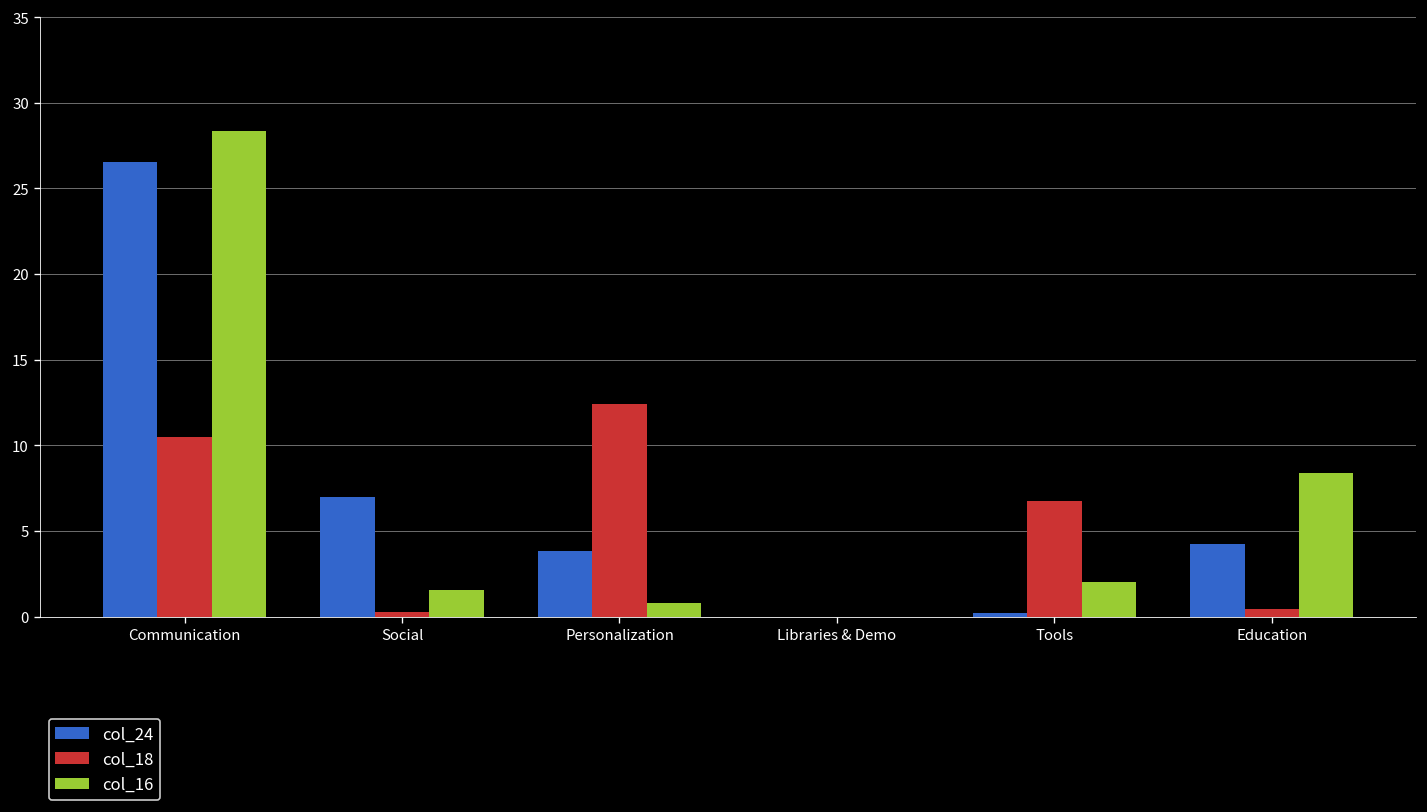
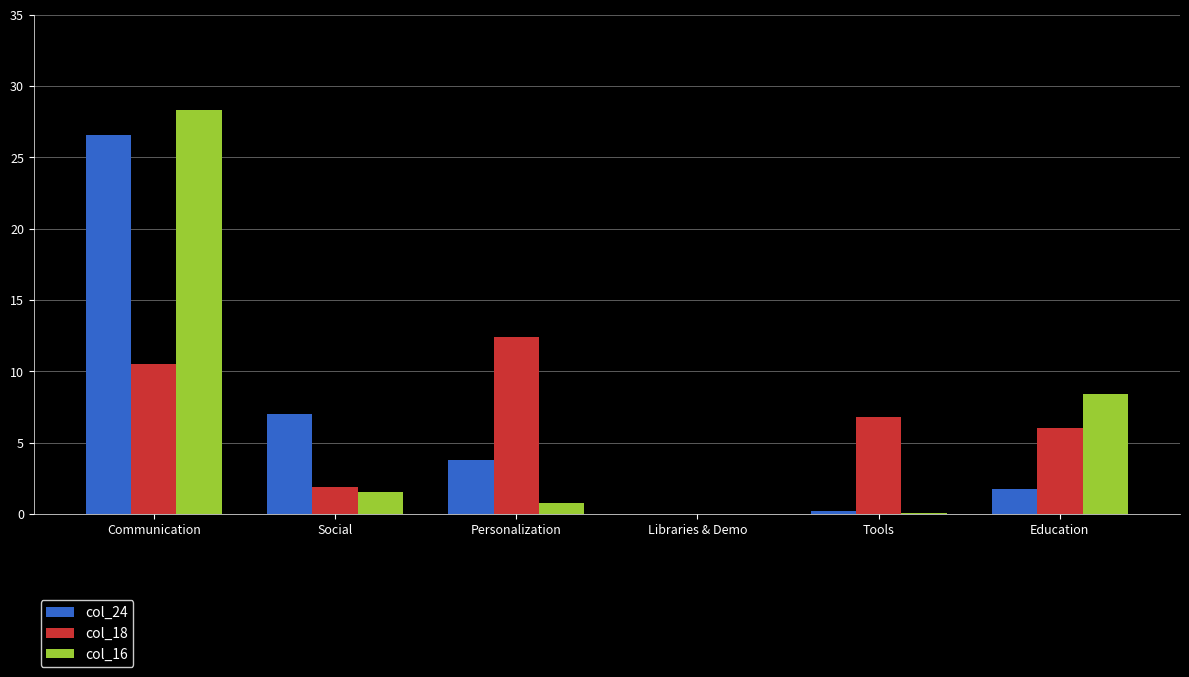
  {
    "col_24": {
      "Communication": 26.6,
      "Social": 7.0,
      "Personalization": 3.8,
      "Libraries & Demo": 0.0,
      "Tools": 0.2,
-     "Education": 4.3
+     "Education": 1.8
    },
    "col_18": {
      "Communication": 10.5,
-     "Social": 0.3,
+     "Social": 1.9,
      "Personalization": 12.4,
      "Libraries & Demo": 0.0,
      "Tools": 6.8,
-     "Education": 0.4
+     "Education": 6.0
    },
    "col_16": {
      "Communication": 28.3,
      "Social": 1.6,
      "Personalization": 0.8,
      "Libraries & Demo": 0.0,
-     "Tools": 2.0,
+     "Tools": 0.1,
      "Education": 8.4
    }
  }
